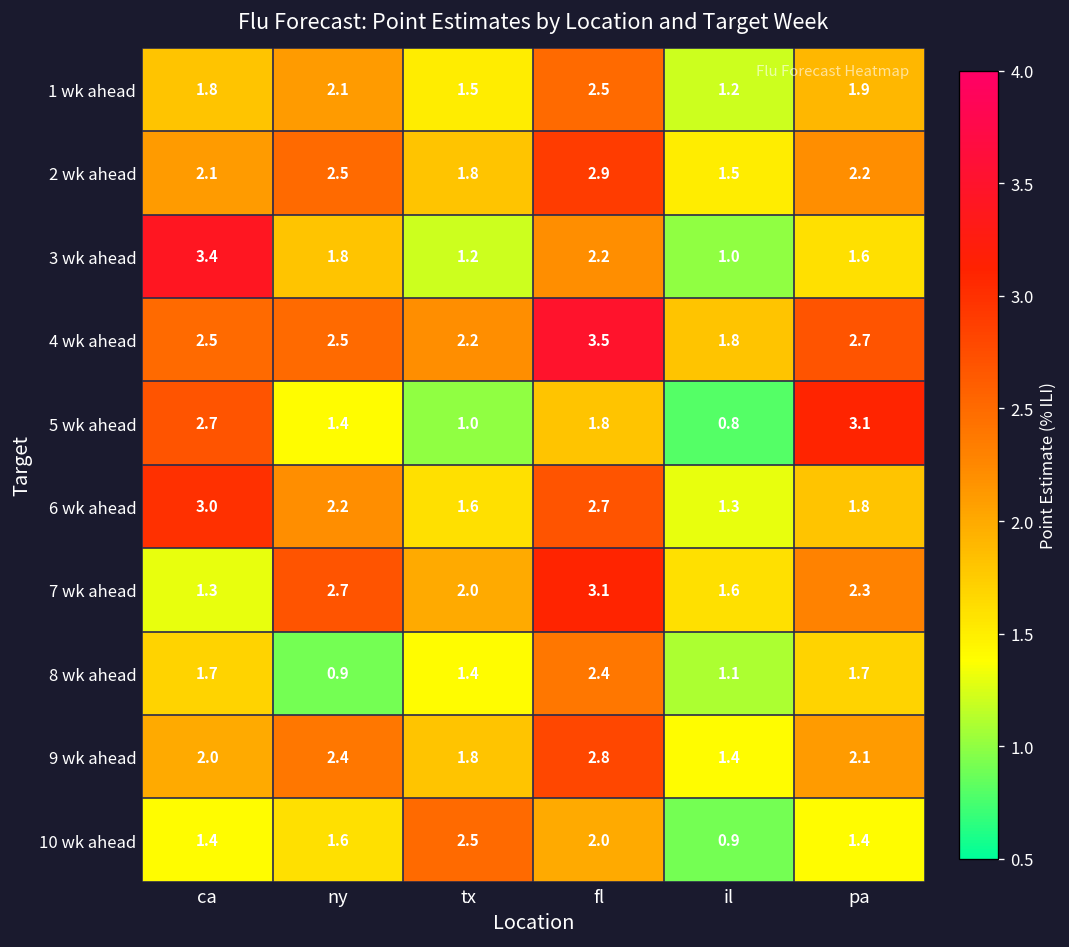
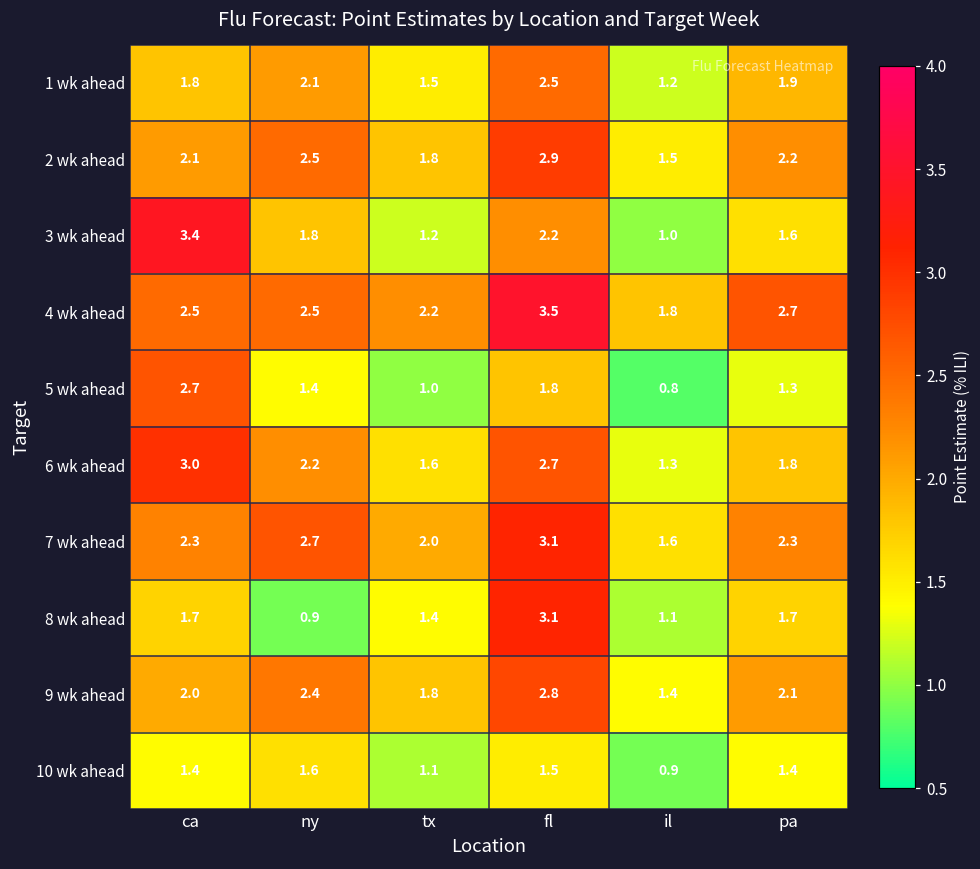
  {
    "1 wk ahead": {
      "ca": 1.8,
      "ny": 2.1,
      "tx": 1.5,
      "fl": 2.5,
      "il": 1.2
    },
    "2 wk ahead": {
      "ca": 2.1,
      "ny": 2.5,
      "tx": 1.8,
      "fl": 2.9,
      "il": 1.5,
      "pa": 2.2
    },
    "3 wk ahead": {
      "ca": 3.4,
      "ny": 1.8,
      "tx": 1.2,
      "fl": 2.2,
      "il": 1.0,
      "pa": 1.6
    },
    "4 wk ahead": {
      "ca": 2.5,
      "ny": 2.5,
      "tx": 2.2,
      "fl": 3.5,
      "il": 1.8,
      "pa": 2.7
    },
    "5 wk ahead": {
      "ca": 2.7,
      "ny": 1.4,
      "tx": 1.0,
      "fl": 1.8,
      "il": 0.8,
-     "pa": 3.1
+     "pa": 1.3
    },
    "6 wk ahead": {
      "ca": 3.0,
      "ny": 2.2,
      "tx": 1.6,
      "fl": 2.7,
      "il": 1.3,
      "pa": 1.8
    },
    "7 wk ahead": {
-     "ca": 1.3,
+     "ca": 2.3,
      "ny": 2.7,
      "tx": 2.0,
      "fl": 3.1,
      "il": 1.6,
      "pa": 2.3
    },
    "8 wk ahead": {
      "ca": 1.7,
      "ny": 0.9,
      "tx": 1.4,
-     "fl": 2.4,
+     "fl": 3.1,
      "il": 1.1,
      "pa": 1.7
    },
    "9 wk ahead": {
      "ca": 2.0,
      "ny": 2.4,
      "tx": 1.8,
      "fl": 2.8,
      "il": 1.4,
      "pa": 2.1
    },
    "10 wk ahead": {
      "ca": 1.4,
      "ny": 1.6,
-     "tx": 2.5,
-     "fl": 2.0,
+     "tx": 1.1,
+     "fl": 1.5,
      "il": 0.9,
      "pa": 1.4
    }
  }
